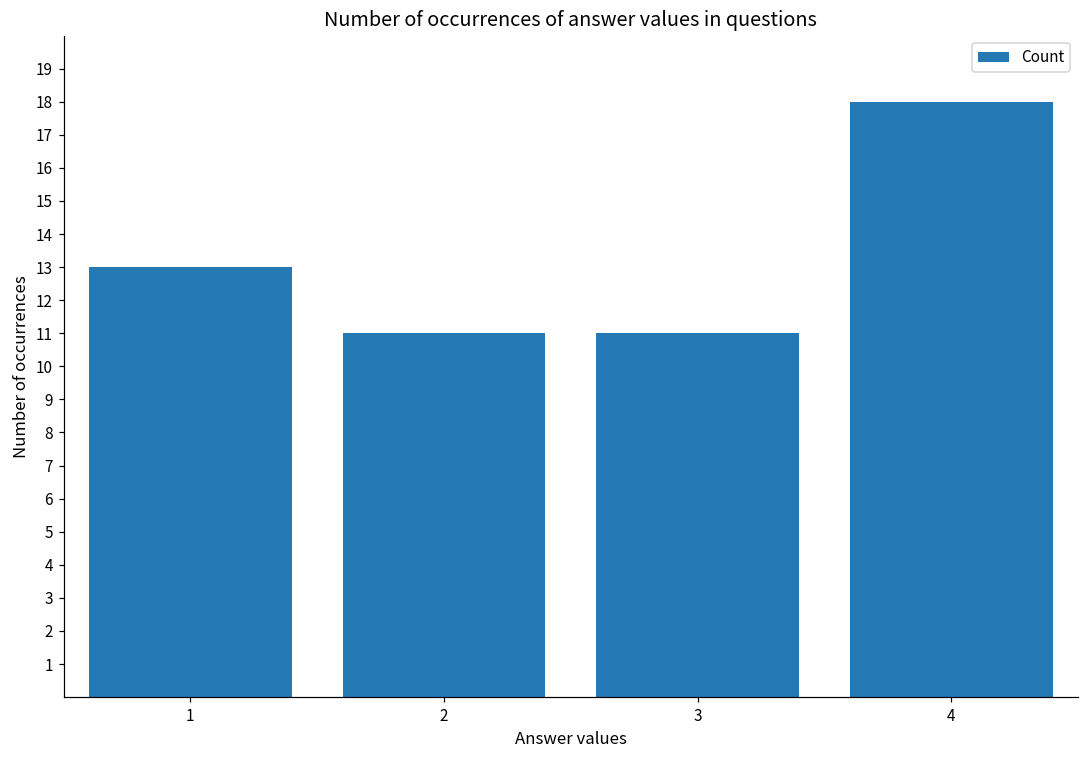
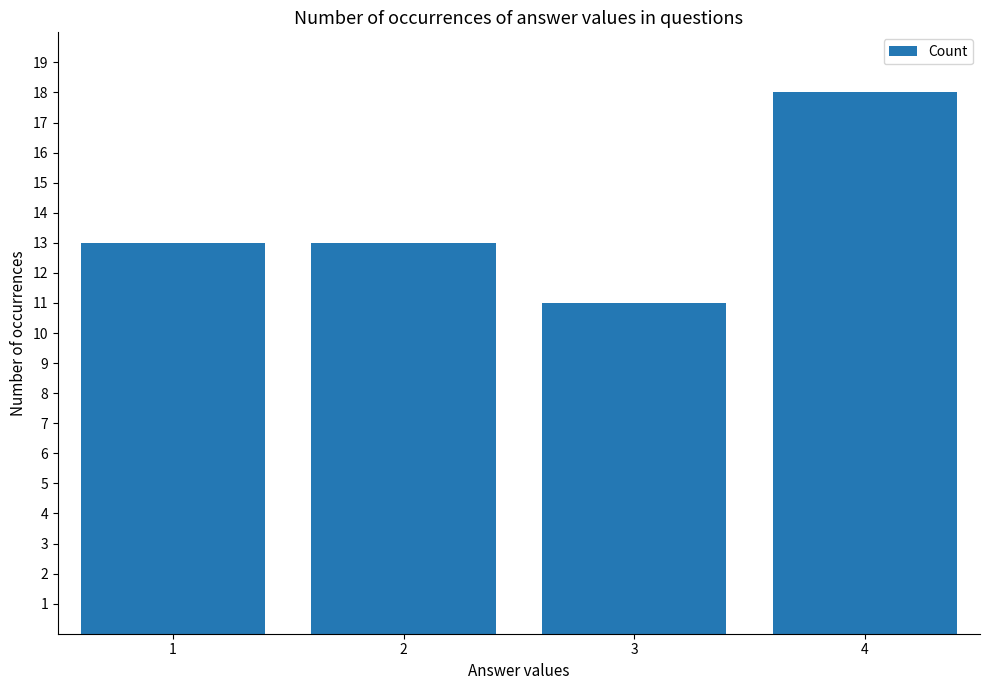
  {
    "1": 13,
-   "2": 11,
+   "2": 13,
    "3": 11,
    "4": 18
  }
